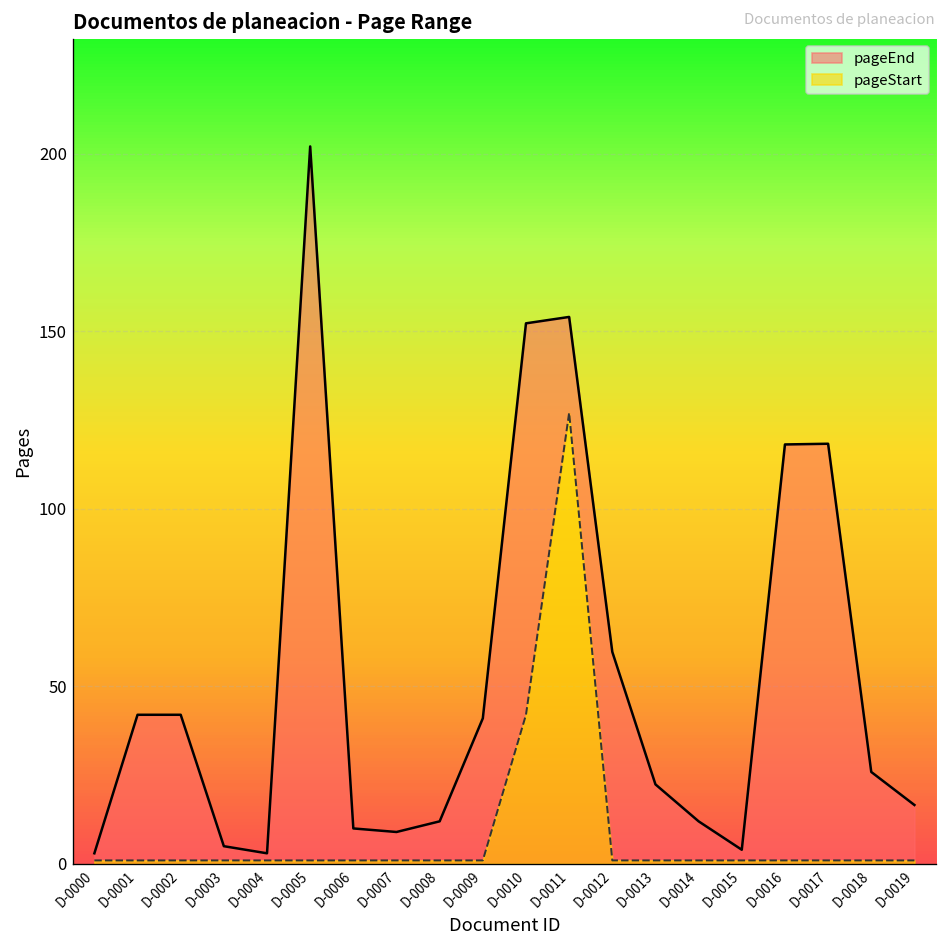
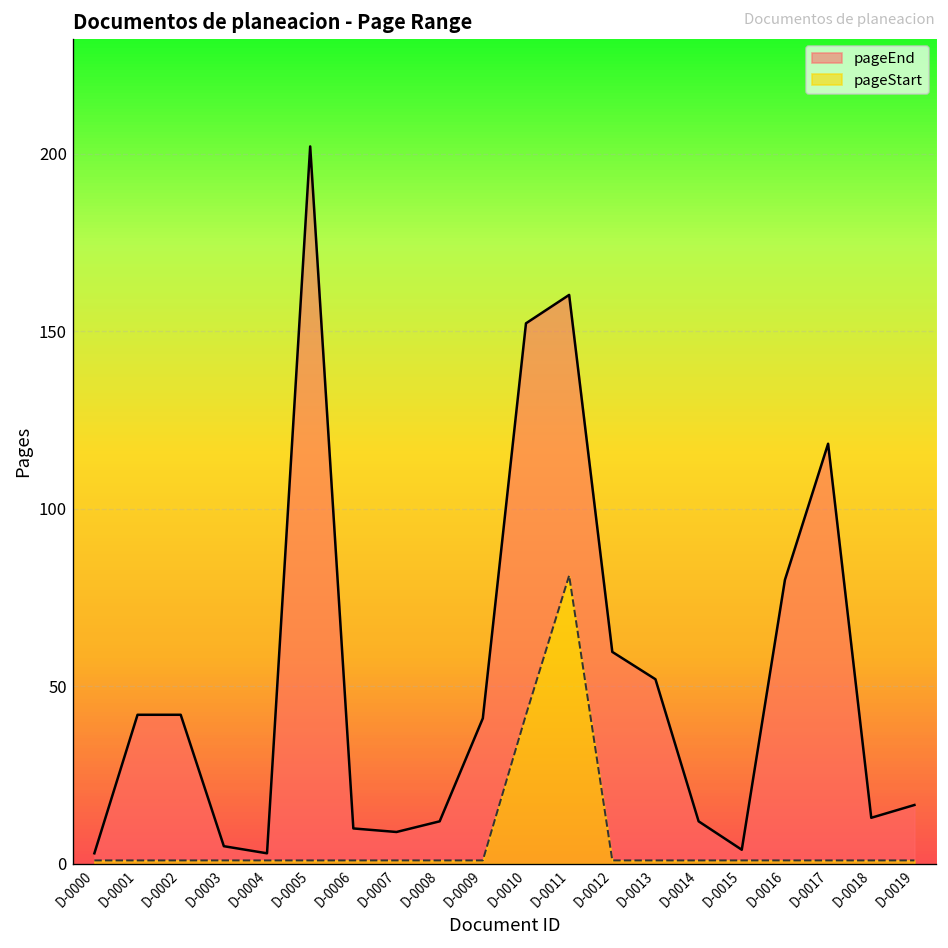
  {
    "pageEnd": {
      "D-0000": 3,
      "D-0001": 42,
      "D-0002": 42,
      "D-0003": 5,
      "D-0004": 3,
      "D-0005": 202,
      "D-0006": 10,
      "D-0007": 9,
      "D-0008": 12,
      "D-0009": 41,
      "D-0010": 152,
-     "D-0011": 154,
+     "D-0011": 160,
      "D-0012": 60,
-     "D-0013": 22,
+     "D-0013": 52,
      "D-0014": 12,
      "D-0015": 4,
-     "D-0016": 118,
+     "D-0016": 80,
      "D-0017": 118,
-     "D-0018": 26,
+     "D-0018": 13,
      "D-0019": 17
    },
    "pageStart": {
      "D-0000": 1,
      "D-0001": 1,
      "D-0002": 1,
      "D-0003": 1,
      "D-0004": 1,
      "D-0005": 1,
      "D-0006": 1,
      "D-0007": 1,
      "D-0008": 1,
      "D-0009": 1,
      "D-0010": 42,
-     "D-0011": 127,
+     "D-0011": 81,
      "D-0012": 1,
      "D-0013": 1,
      "D-0014": 1,
      "D-0015": 1,
      "D-0016": 1,
      "D-0017": 1,
      "D-0018": 1,
      "D-0019": 1
    }
  }
